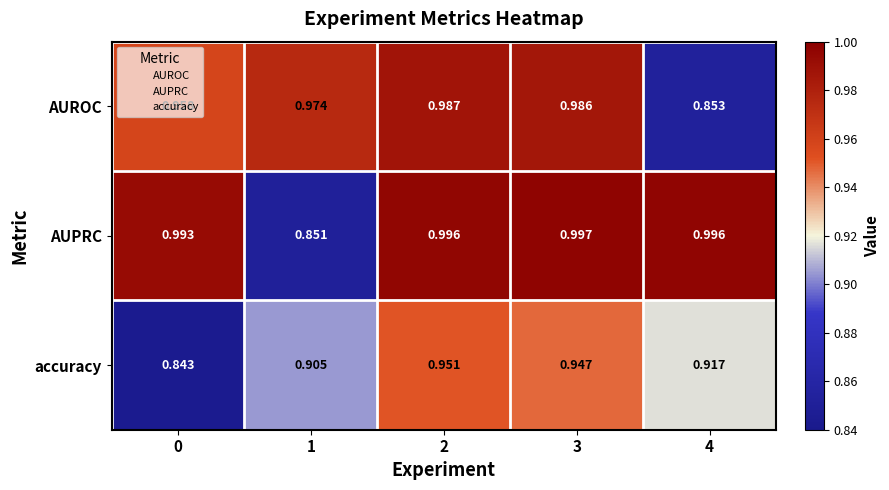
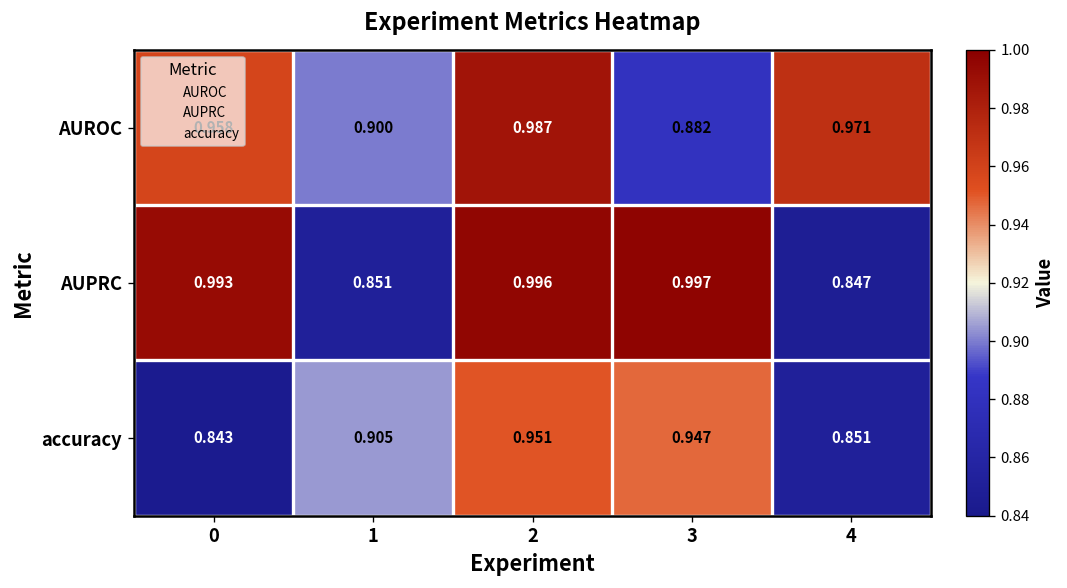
  {
    "AUROC": {
-     "1": 0.974,
+     "1": 0.900,
      "2": 0.987,
-     "3": 0.986,
-     "4": 0.853
+     "3": 0.882,
+     "4": 0.971
    },
    "AUPRC": {
      "0": 0.993,
      "1": 0.851,
      "2": 0.996,
      "3": 0.997,
-     "4": 0.996
+     "4": 0.847
    },
    "accuracy": {
      "0": 0.843,
      "1": 0.905,
      "2": 0.951,
      "3": 0.947,
-     "4": 0.917
+     "4": 0.851
    }
  }
